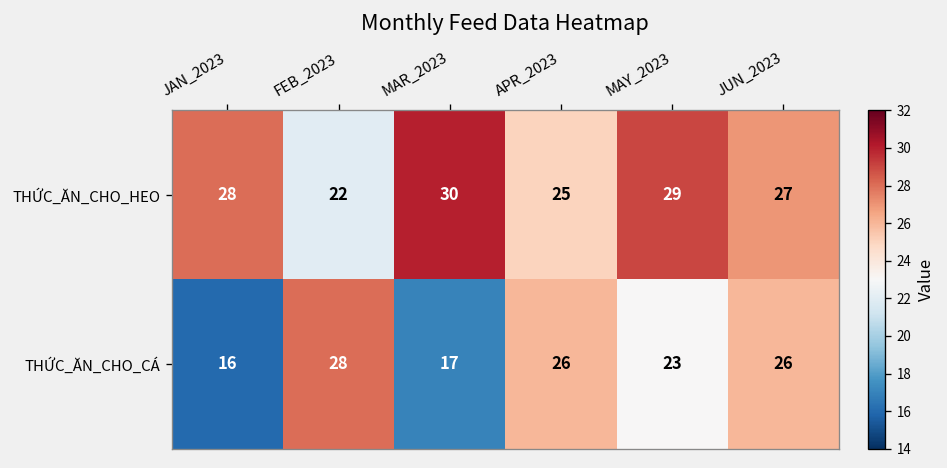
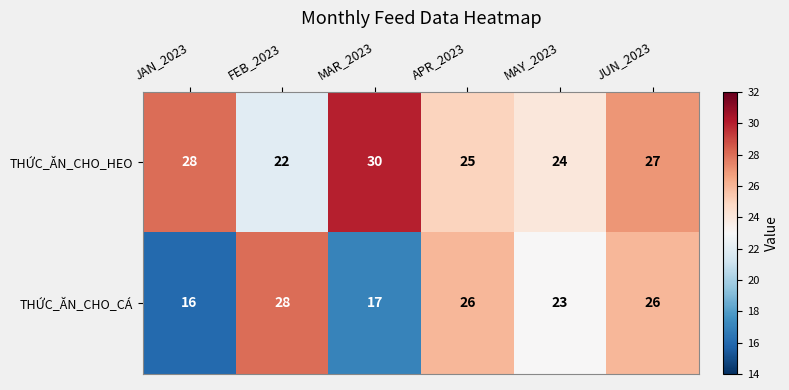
  {
    "THỨC_ĂN_CHO_HEO": {
      "JAN_2023": 28,
      "FEB_2023": 22,
      "MAR_2023": 30,
      "APR_2023": 25,
-     "MAY_2023": 29,
+     "MAY_2023": 24,
      "JUN_2023": 27
    },
    "THỨC_ĂN_CHO_CÁ": {
      "JAN_2023": 16,
      "FEB_2023": 28,
      "MAR_2023": 17,
      "APR_2023": 26,
      "MAY_2023": 23,
      "JUN_2023": 26
    }
  }
